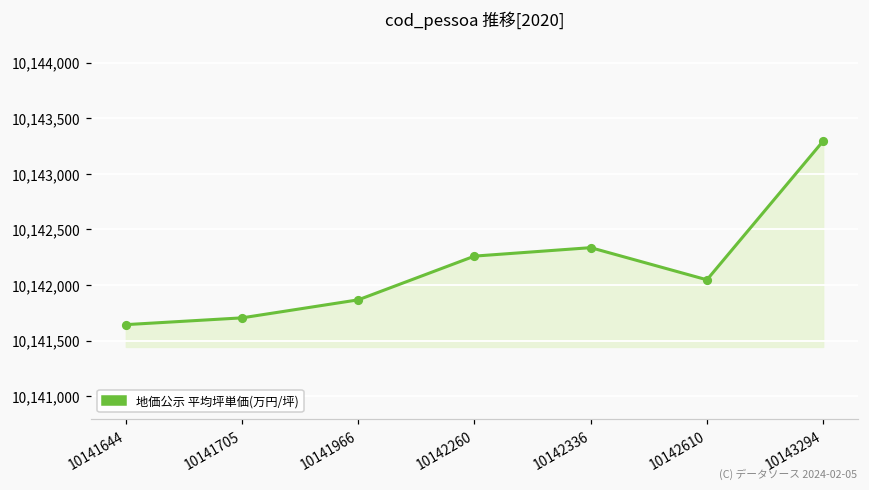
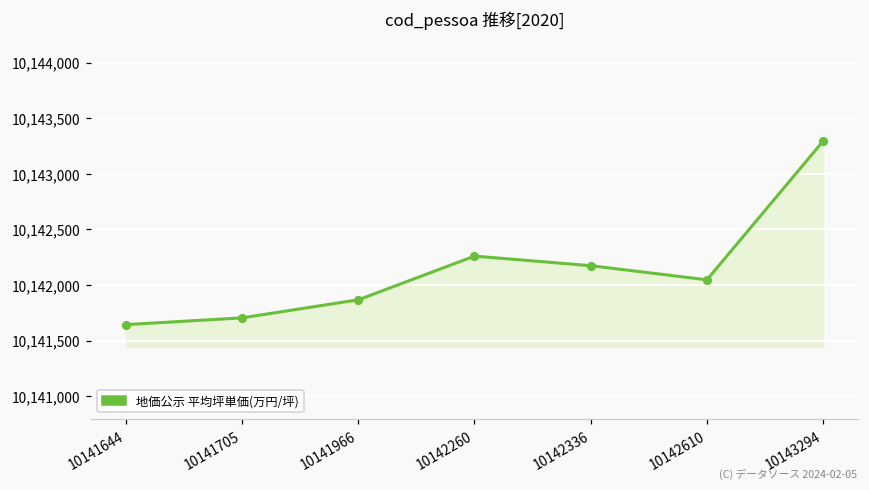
  {
    "10141644": "10,141,640",
    "10141705": "10,141,710",
    "10141966": "10,141,870",
    "10142260": "10,142,260",
-   "10142336": "10,142,340",
+   "10142336": "10,142,170",
    "10142610": "10,142,050",
    "10143294": "10,143,290"
  }
